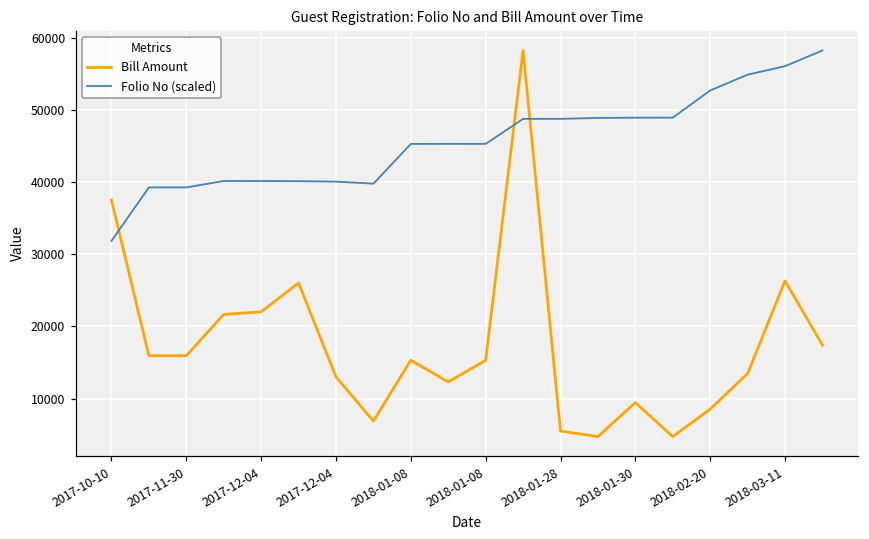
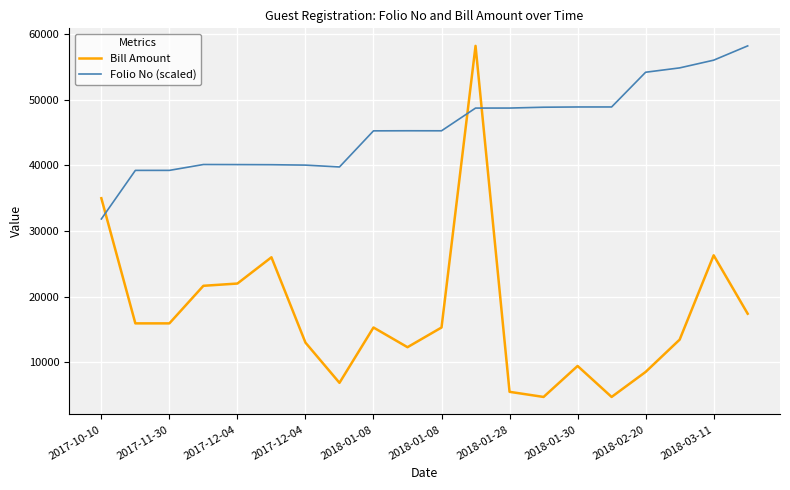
  {
    "Bill Amount": {
-     "2017-10-10": 37000,
+     "2017-10-10": 35000,
      "2018-02-20": 9000,
      "2018-03-11": 26000
    },
    "Folio No (scaled)": {
      "2017-10-10": 32000,
-     "2018-02-20": 53000,
+     "2018-02-20": 54000,
      "2018-03-11": 56000
    }
  }
